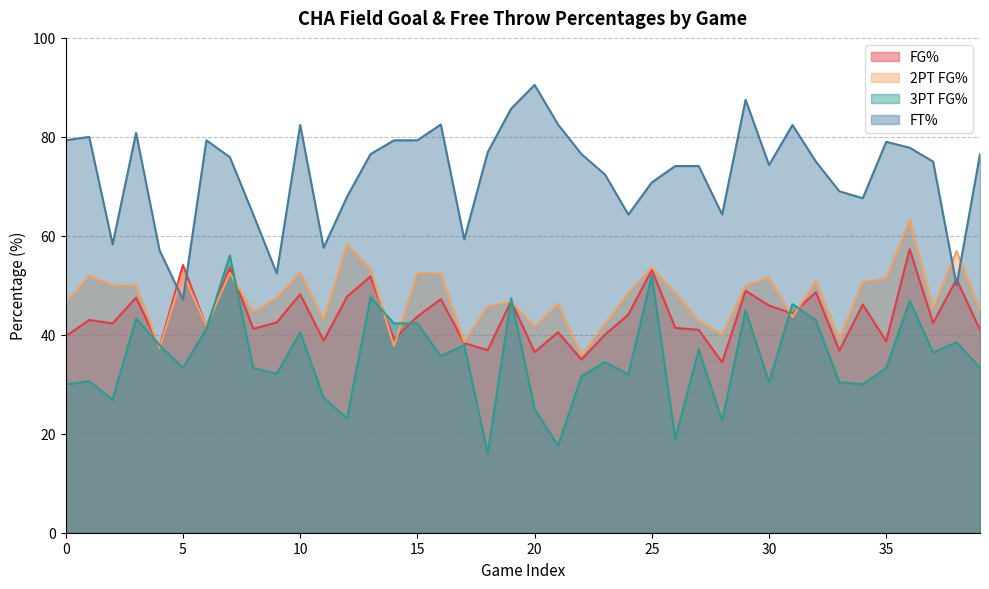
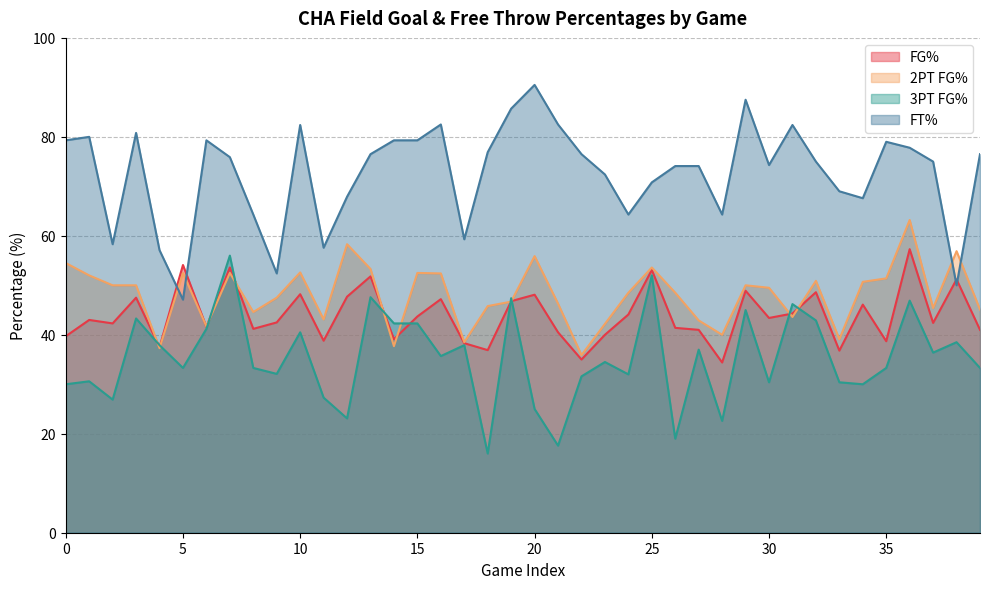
  {
    "FG%": {
      "0": 40,
      "5": 54,
      "10": 48,
      "15": 44,
-     "20": 37,
-     "30": 46,
+     "20": 48,
+     "30": 43,
      "35": 39
    },
    "2PT FG%": {
-     "0": 47,
+     "0": 55,
      "5": 53,
      "10": 53,
      "15": 53,
-     "20": 42,
-     "30": 52,
+     "20": 56,
+     "30": 50,
      "35": 51
    }
  }
